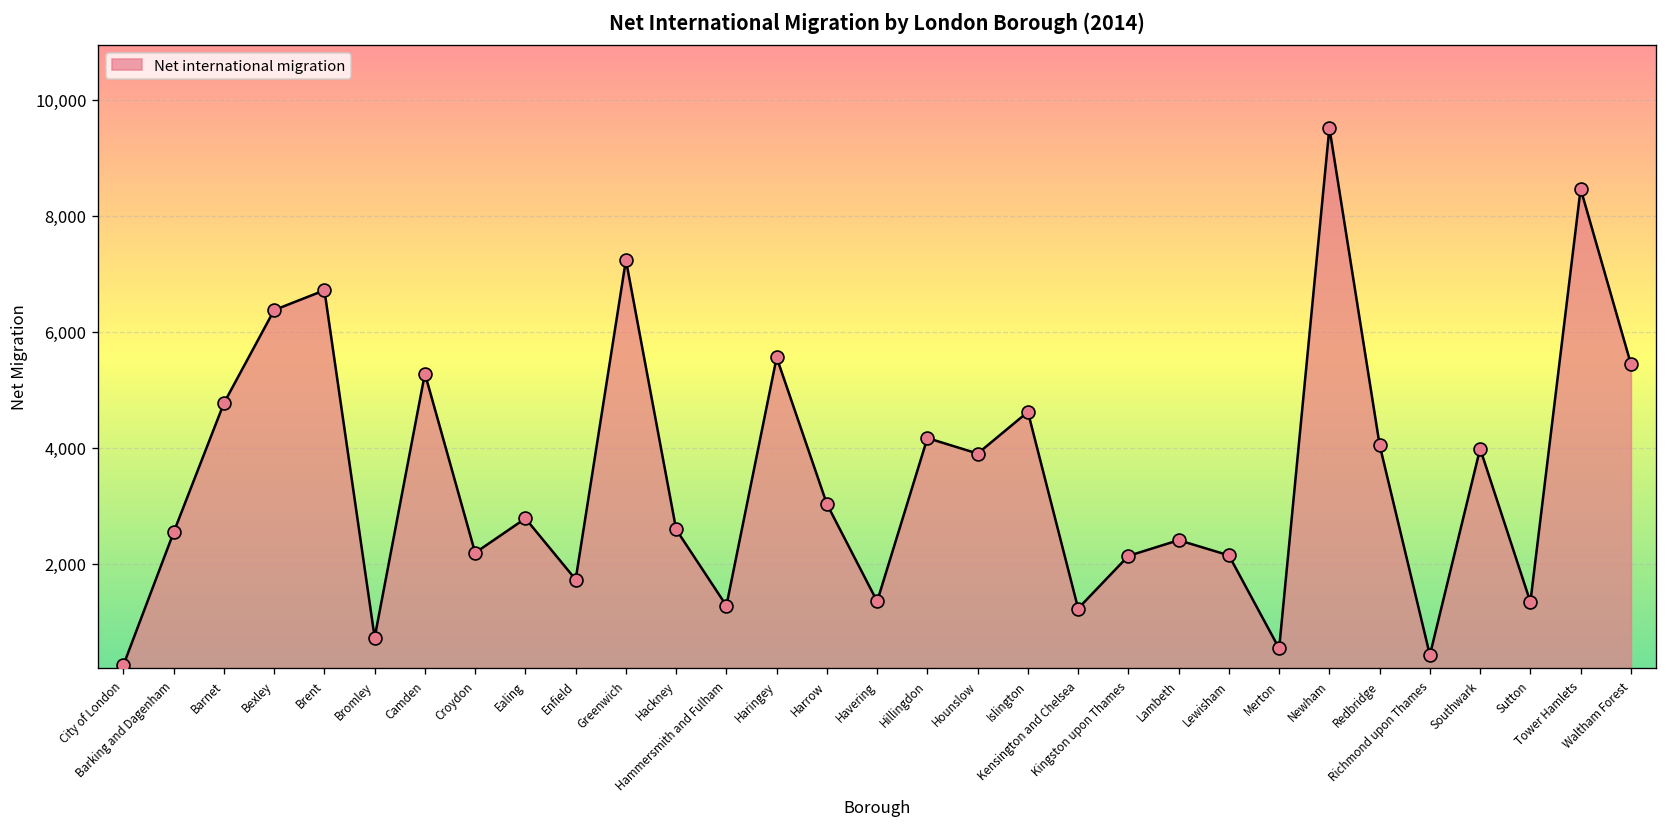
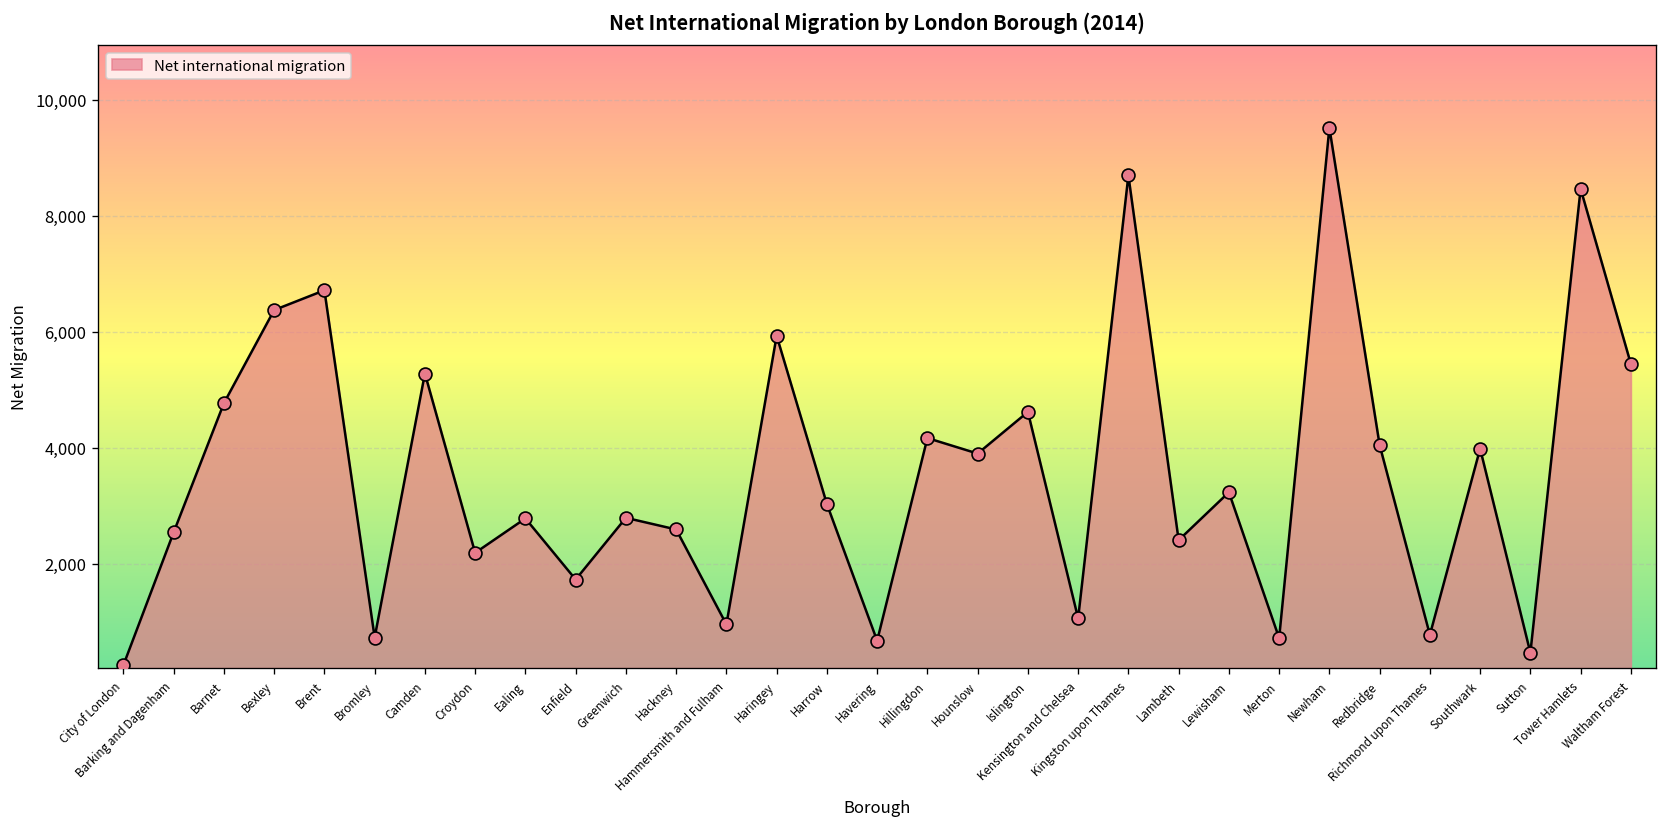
  {
    "City of London": "300",
    "Barking and Dagenham": "2,500",
    "Barnet": "4,800",
    "Bexley": "6,400",
    "Brent": "6,700",
    "Bromley": "700",
    "Camden": "5,300",
    "Croydon": "2,200",
    "Ealing": "2,800",
    "Enfield": "1,700",
-   "Greenwich": "7,200",
+   "Greenwich": "2,800",
    "Hackney": "2,600",
-   "Hammersmith and Fulham": "1,300",
-   "Haringey": "5,600",
+   "Hammersmith and Fulham": "1,000",
+   "Haringey": "5,900",
    "Harrow": "3,000",
-   "Havering": "1,400",
+   "Havering": "700",
    "Hillingdon": "4,200",
    "Hounslow": "3,900",
    "Islington": "4,600",
-   "Kensington and Chelsea": "1,200",
-   "Kingston upon Thames": "2,100",
+   "Kensington and Chelsea": "1,100",
+   "Kingston upon Thames": "8,700",
    "Lambeth": "2,400",
-   "Lewisham": "2,100",
-   "Merton": "500",
+   "Lewisham": "3,200",
+   "Merton": "700",
    "Newham": "9,500",
    "Redbridge": "4,000",
-   "Richmond upon Thames": "400",
+   "Richmond upon Thames": "800",
    "Southwark": "4,000",
-   "Sutton": "1,300",
+   "Sutton": "500",
    "Tower Hamlets": "8,500",
    "Waltham Forest": "5,400"
  }
